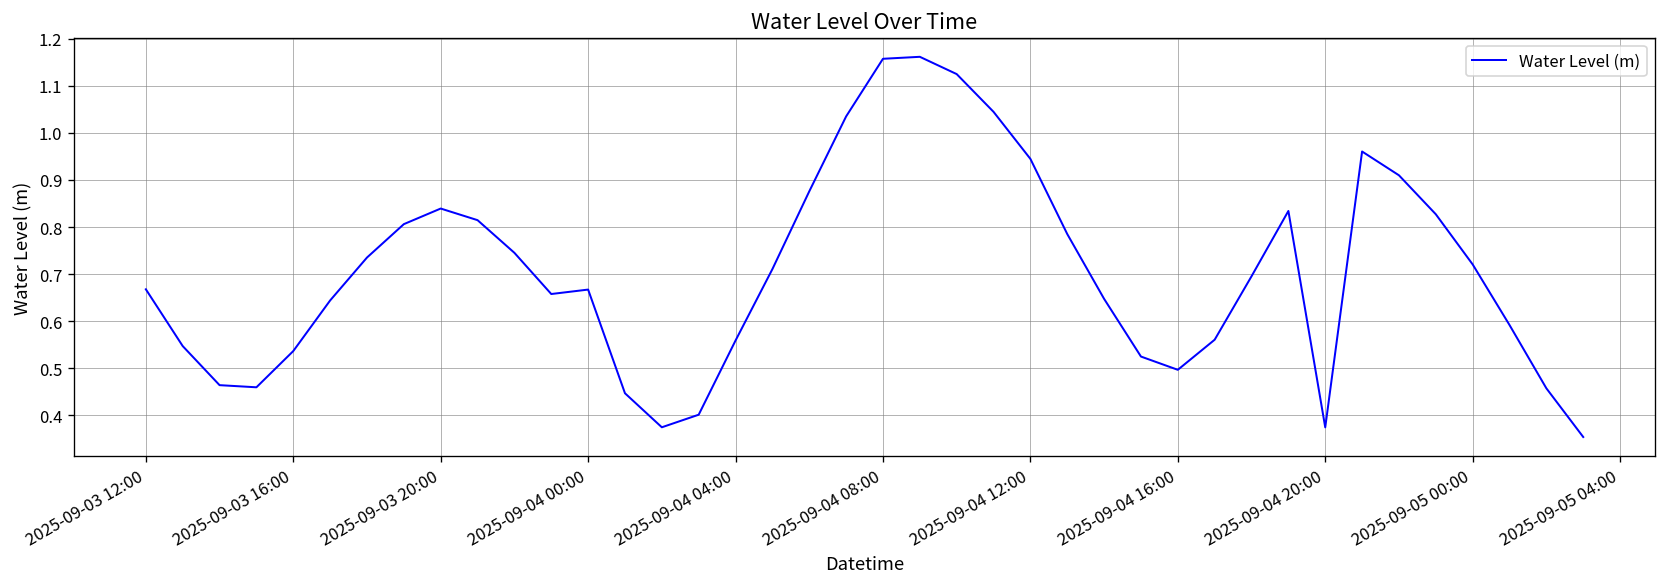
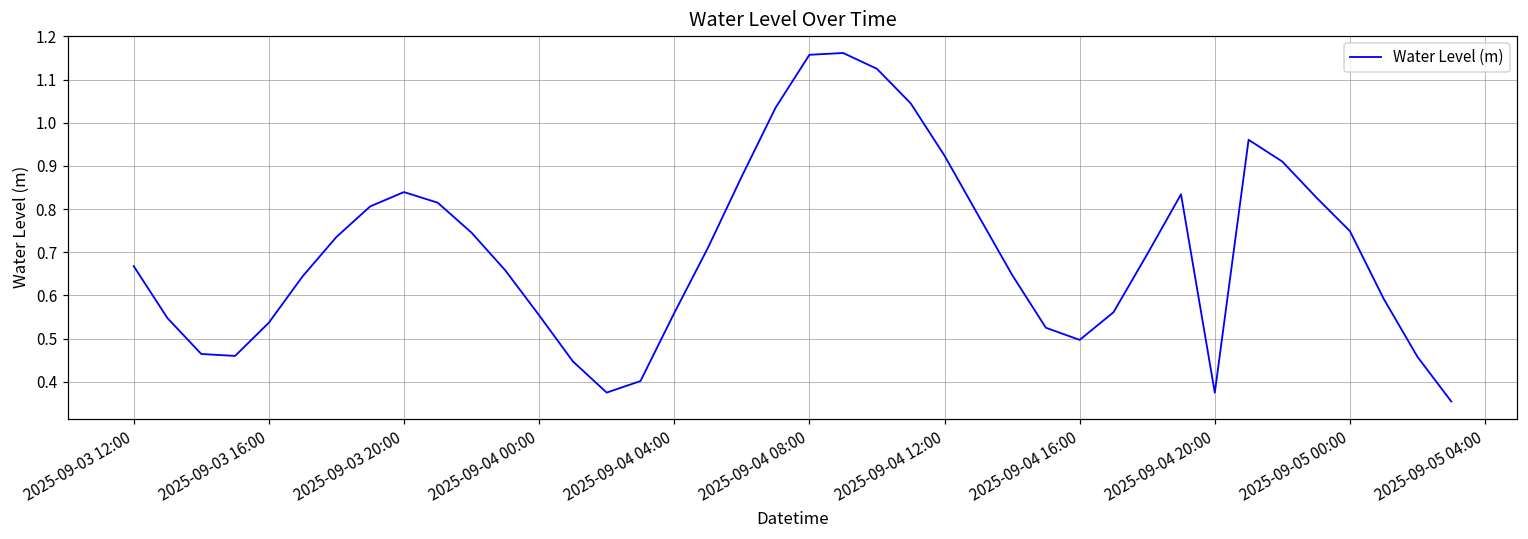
  {
    "2025-09-03 12:00": 0.67,
    "2025-09-03 16:00": 0.54,
    "2025-09-03 20:00": 0.84,
-   "2025-09-04 00:00": 0.67,
+   "2025-09-04 00:00": 0.55,
    "2025-09-04 04:00": 0.56,
    "2025-09-04 08:00": 1.16,
-   "2025-09-04 12:00": 0.94,
+   "2025-09-04 12:00": 0.92,
    "2025-09-04 16:00": 0.50,
    "2025-09-04 20:00": 0.37,
-   "2025-09-05 00:00": 0.72
+   "2025-09-05 00:00": 0.75
  }
